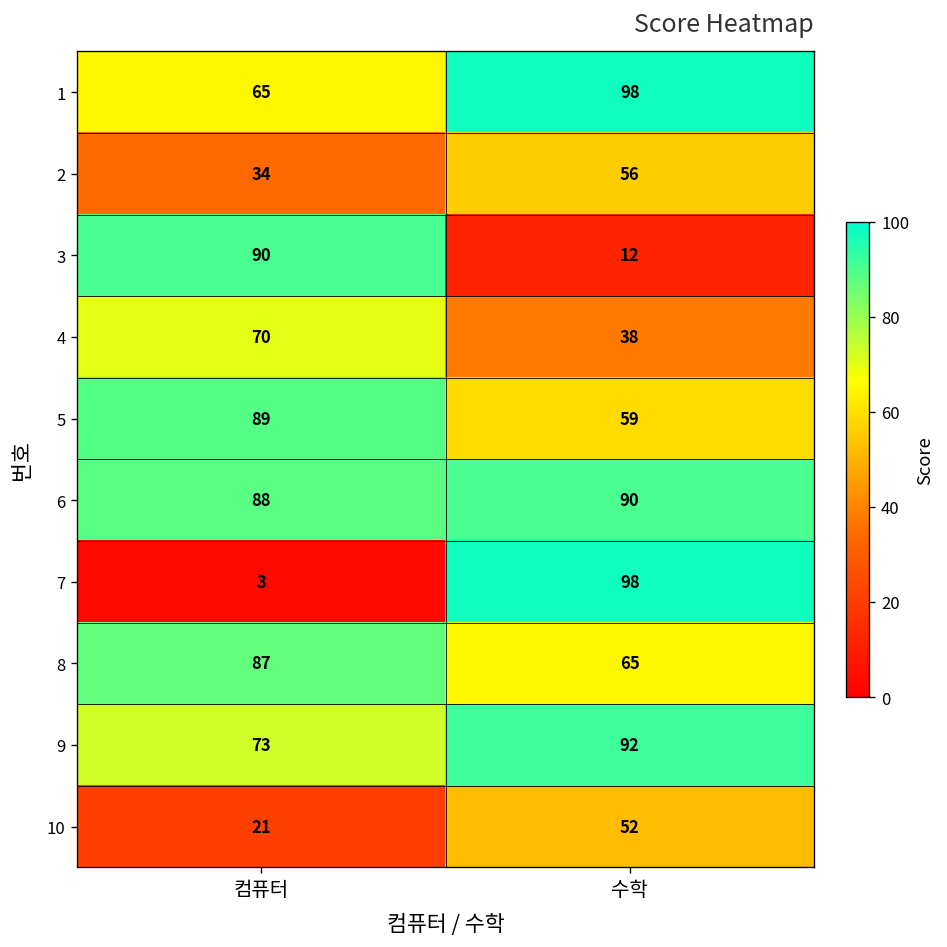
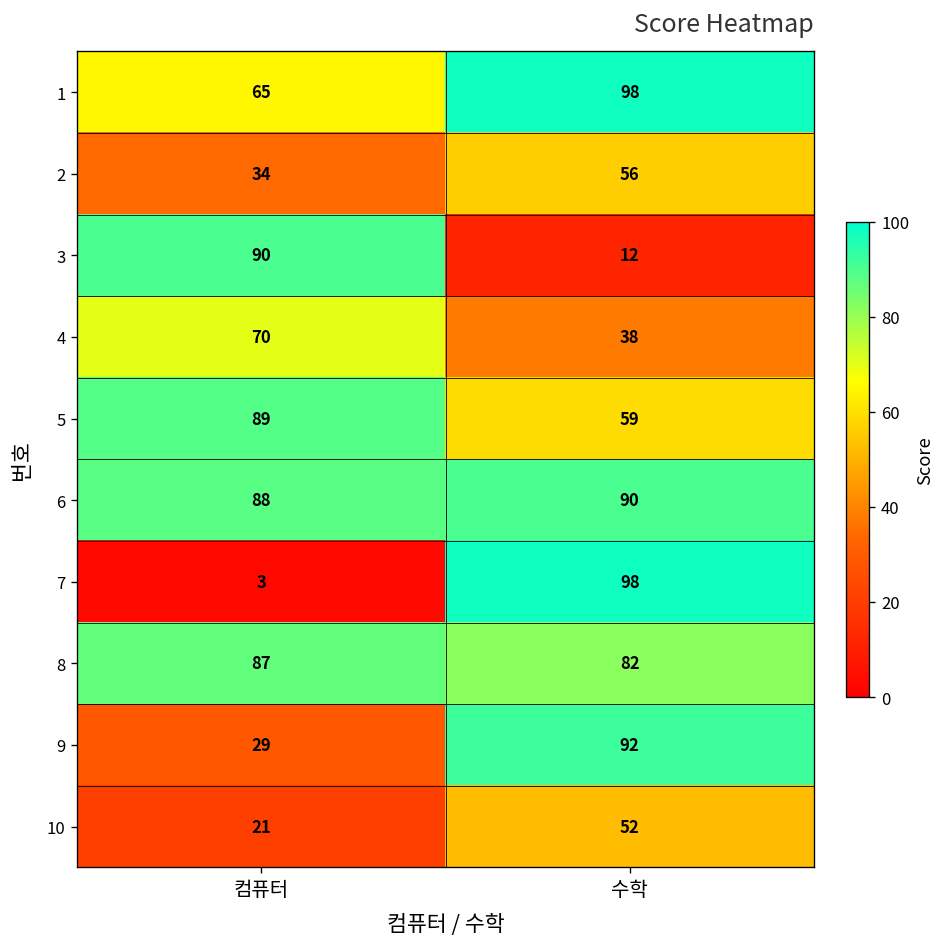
  {
    "1": {
      "컴퓨터": 65,
      "수학": 98
    },
    "2": {
      "컴퓨터": 34,
      "수학": 56
    },
    "3": {
      "컴퓨터": 90,
      "수학": 12
    },
    "4": {
      "컴퓨터": 70,
      "수학": 38
    },
    "5": {
      "컴퓨터": 89,
      "수학": 59
    },
    "6": {
      "컴퓨터": 88,
      "수학": 90
    },
    "7": {
      "컴퓨터": 3,
      "수학": 98
    },
    "8": {
      "컴퓨터": 87,
-     "수학": 65
+     "수학": 82
    },
    "9": {
-     "컴퓨터": 73,
+     "컴퓨터": 29,
      "수학": 92
    },
    "10": {
      "컴퓨터": 21,
      "수학": 52
    }
  }
